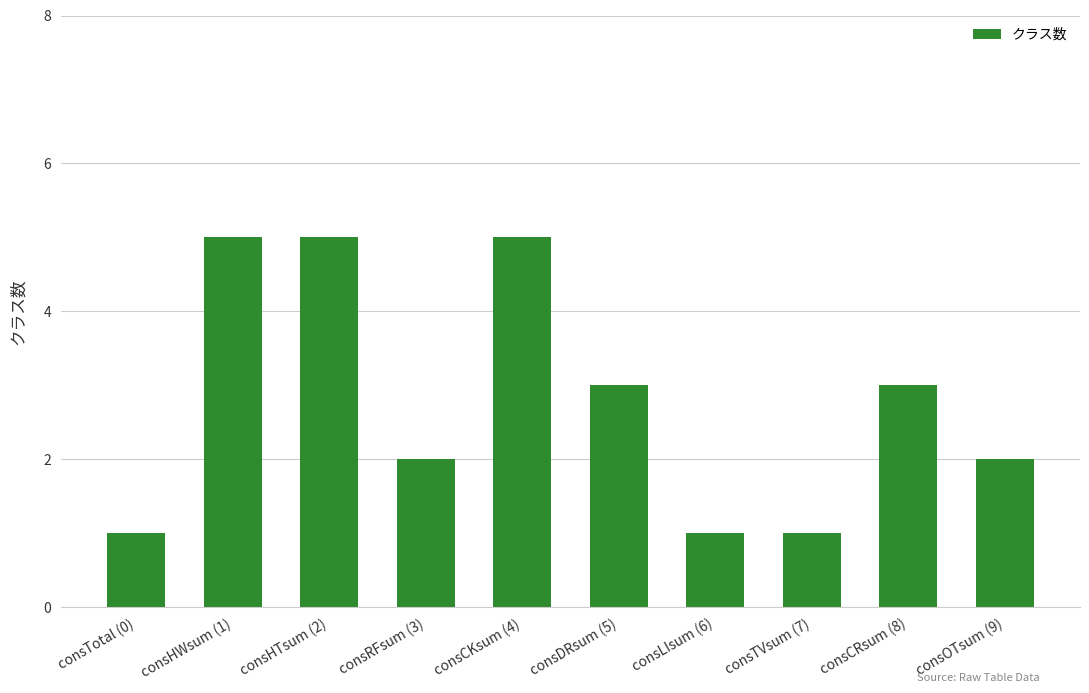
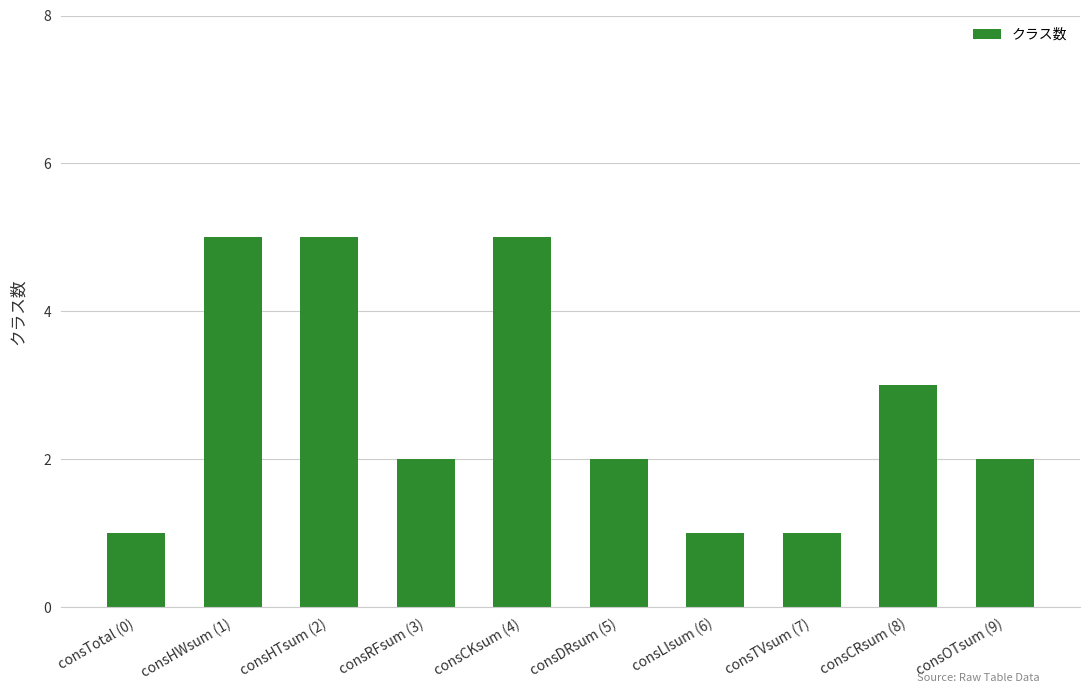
  {
    "consTotal (0)": 1,
    "consHWsum (1)": 5,
    "consHTsum (2)": 5,
    "consRFsum (3)": 2,
    "consCKsum (4)": 5,
-   "consDRsum (5)": 3,
+   "consDRsum (5)": 2,
    "consLIsum (6)": 1,
    "consTVsum (7)": 1,
    "consCRsum (8)": 3,
    "consOTsum (9)": 2
  }
